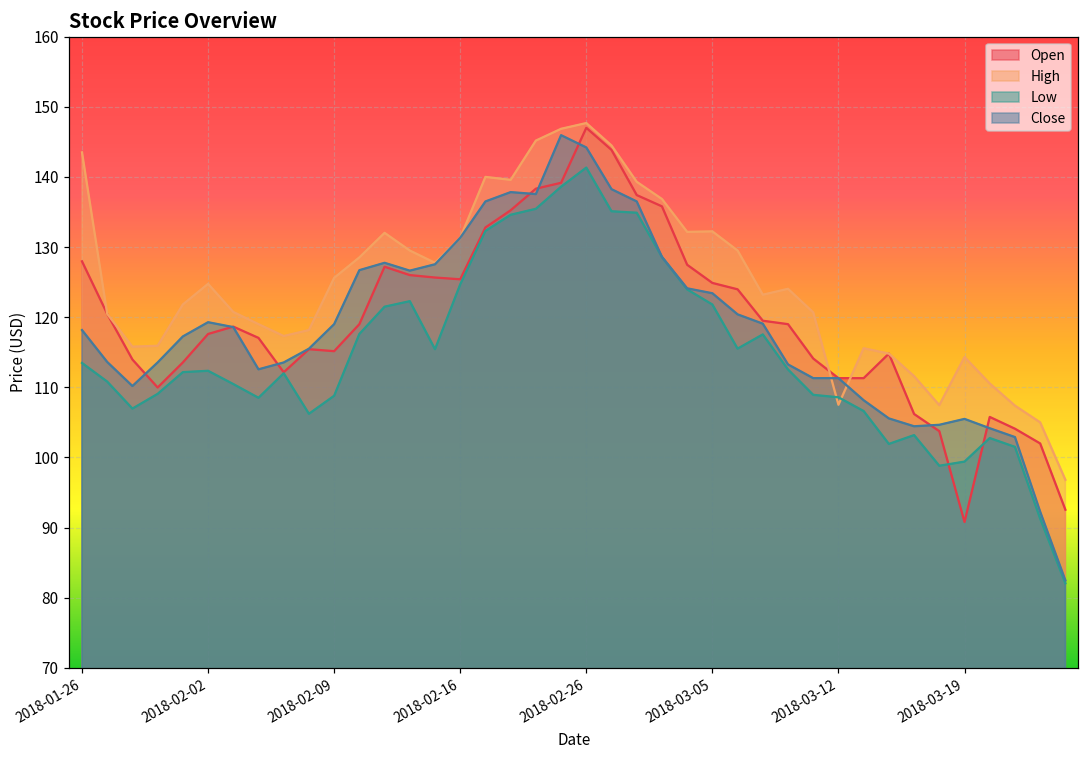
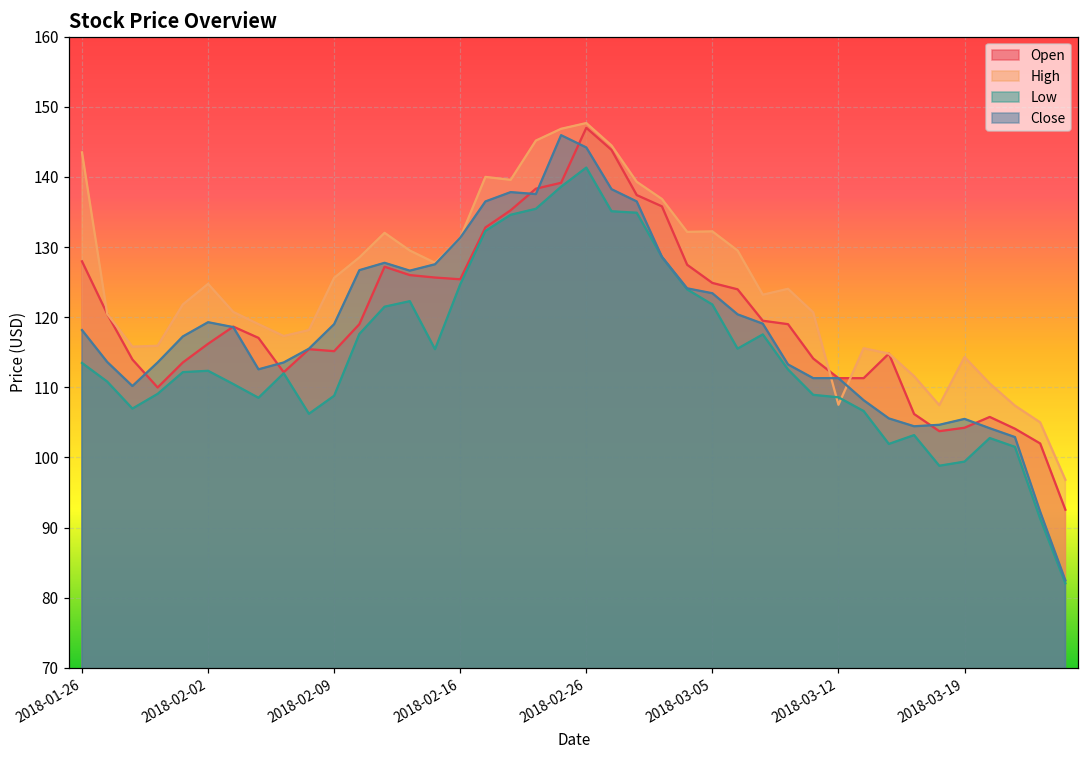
  {
    "Open": {
      "2018-01-26": 128,
-     "2018-02-02": 118,
+     "2018-02-02": 116,
      "2018-02-09": 115,
      "2018-02-16": 125,
      "2018-02-26": 147,
      "2018-03-05": 125,
-     "2018-03-19": 91
+     "2018-03-19": 104
    },
    "High": {
      "2018-01-26": 144,
      "2018-02-02": 125,
      "2018-02-09": 126,
      "2018-02-26": 148,
      "2018-03-05": 132,
      "2018-03-12": 108,
      "2018-03-19": 114
    }
  }
